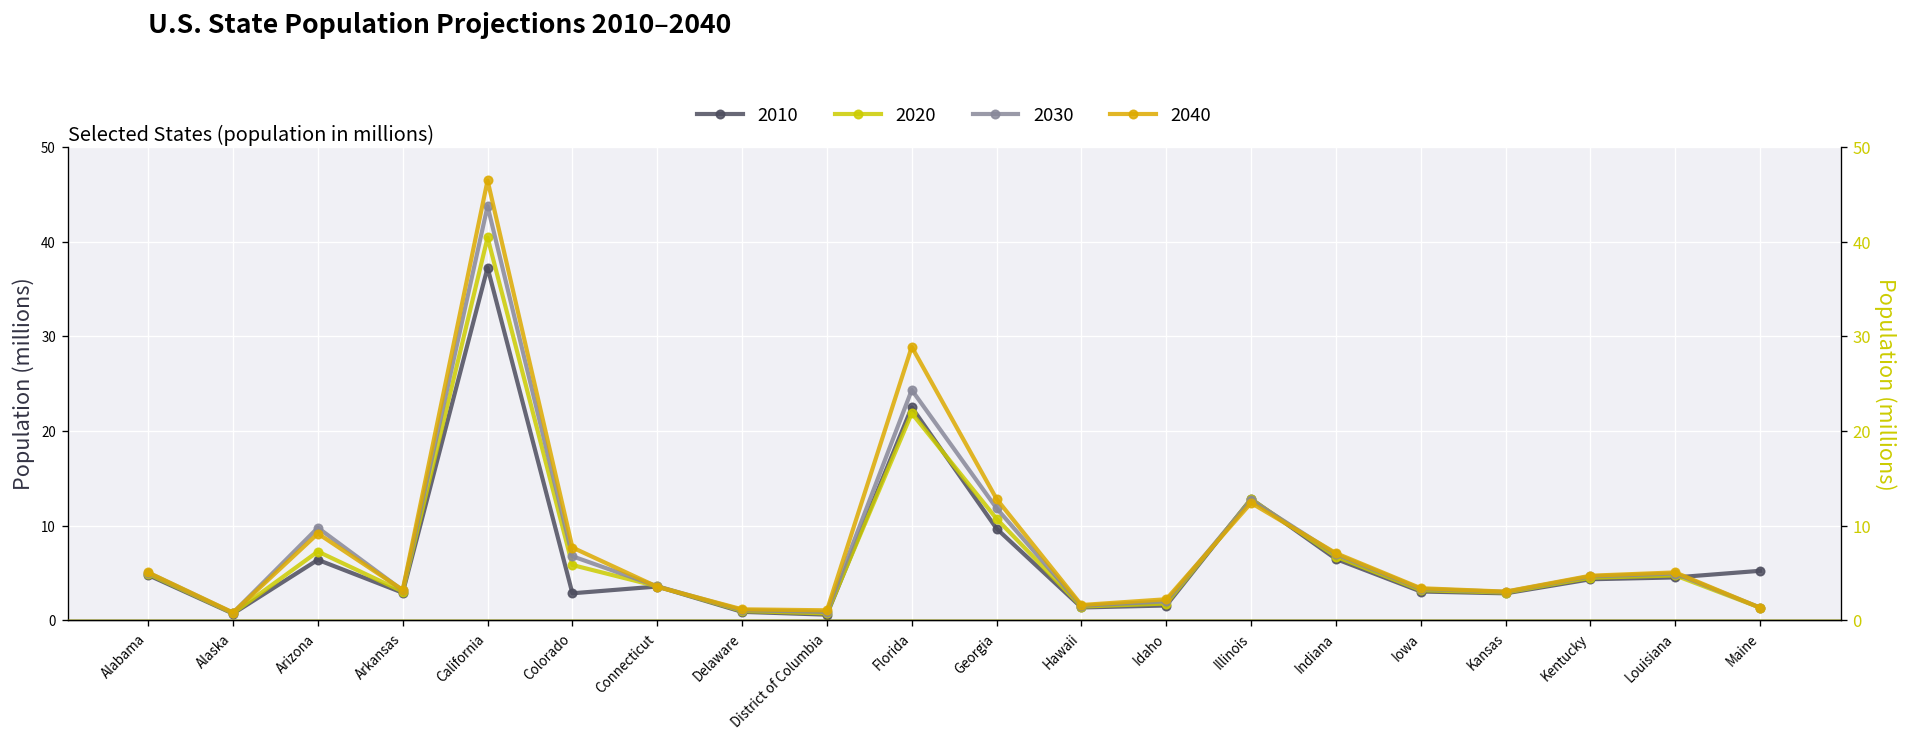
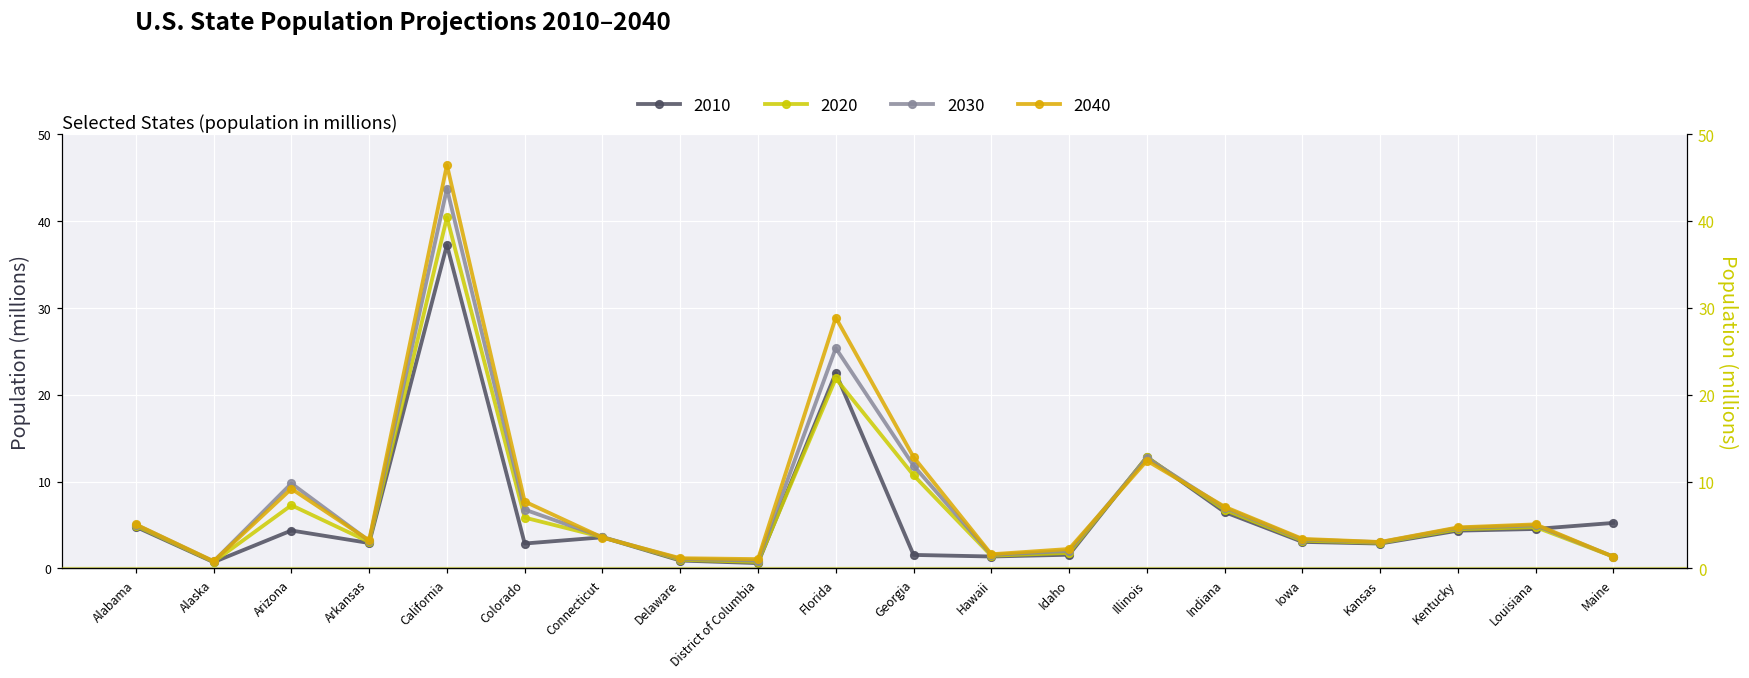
  {
    "2010": {
-     "Arizona": 6,
+     "Arizona": 4,
      "California": 37,
      "Colorado": 3,
      "Florida": 23,
-     "Georgia": 10,
+     "Georgia": 2,
      "Maine": 5
    },
    "2030": {
      "Arizona": 10,
      "California": 44,
      "Colorado": 7,
-     "Florida": 24,
+     "Florida": 25,
      "Georgia": 12
    }
  }
